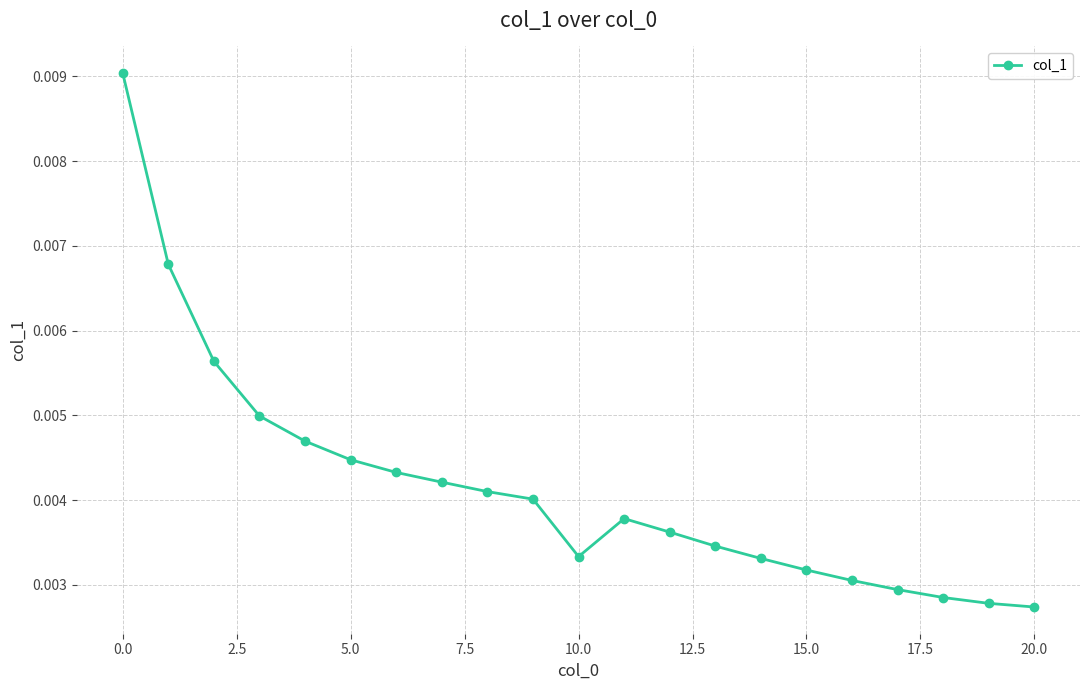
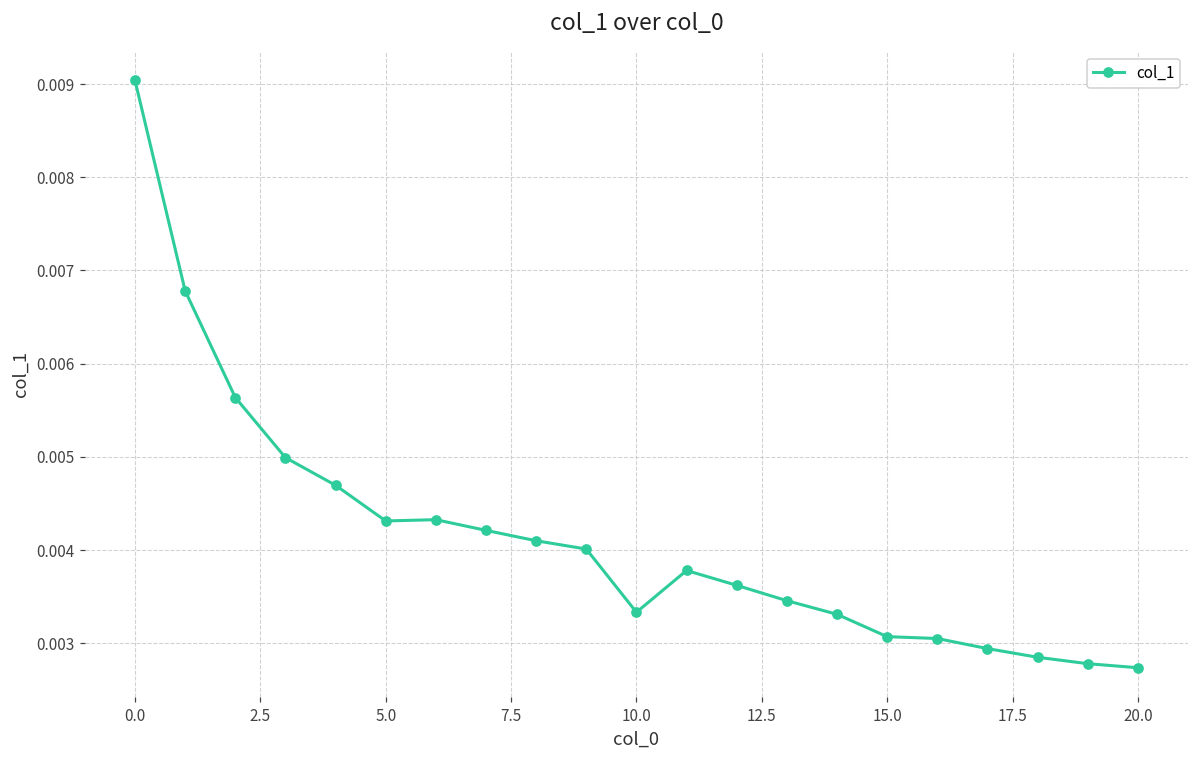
  {
    "0.0": 0.0090,
-   "5.0": 0.0045,
+   "5.0": 0.0043,
    "10.0": 0.0033,
-   "15.0": 0.0032,
+   "15.0": 0.0031,
    "20.0": 0.0027
  }
